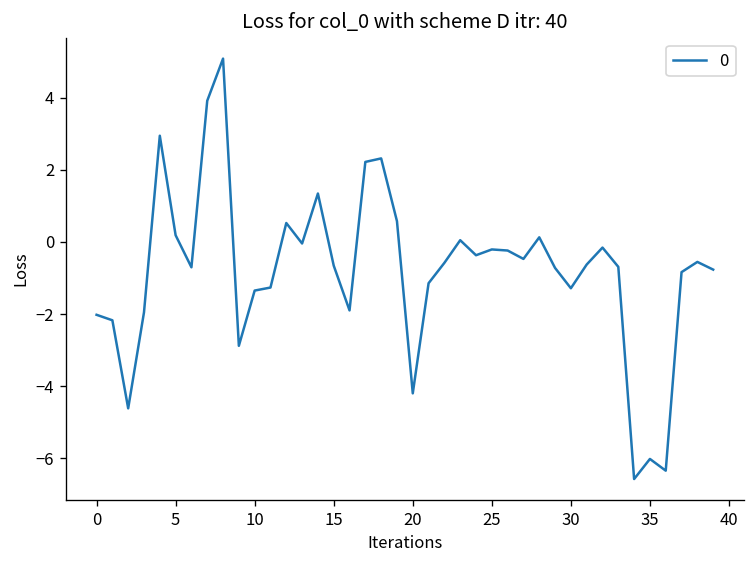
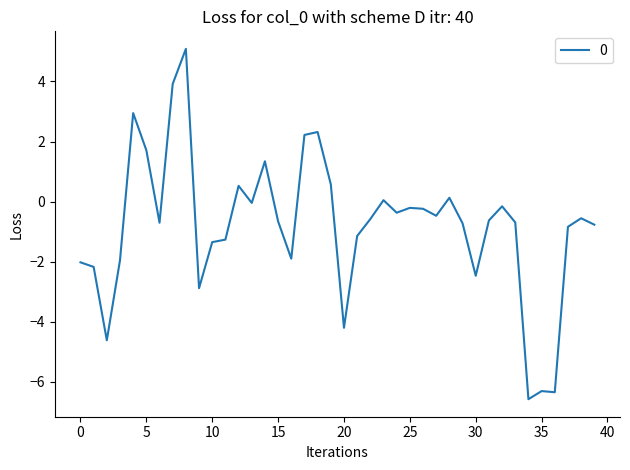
  {
    "0": -2.0,
-   "5": 0.2,
+   "5": 1.7,
    "10": -1.3,
    "15": -0.7,
    "20": -4.2,
    "25": -0.2,
-   "30": -1.3,
-   "35": -6.0
+   "30": -2.5,
+   "35": -6.3
  }
